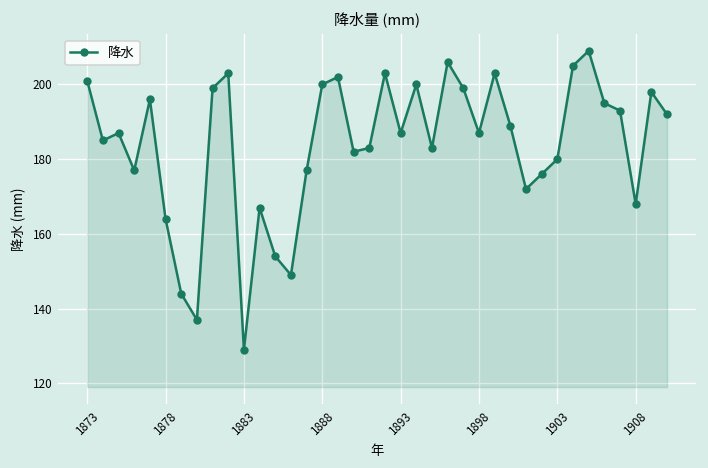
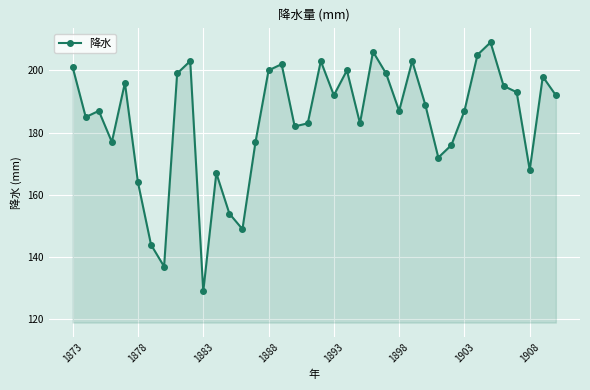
  {
    "1873": 201,
    "1878": 164,
    "1883": 129,
    "1888": 200,
-   "1893": 187,
+   "1893": 192,
    "1898": 187,
-   "1903": 180,
+   "1903": 187,
    "1908": 168
  }
